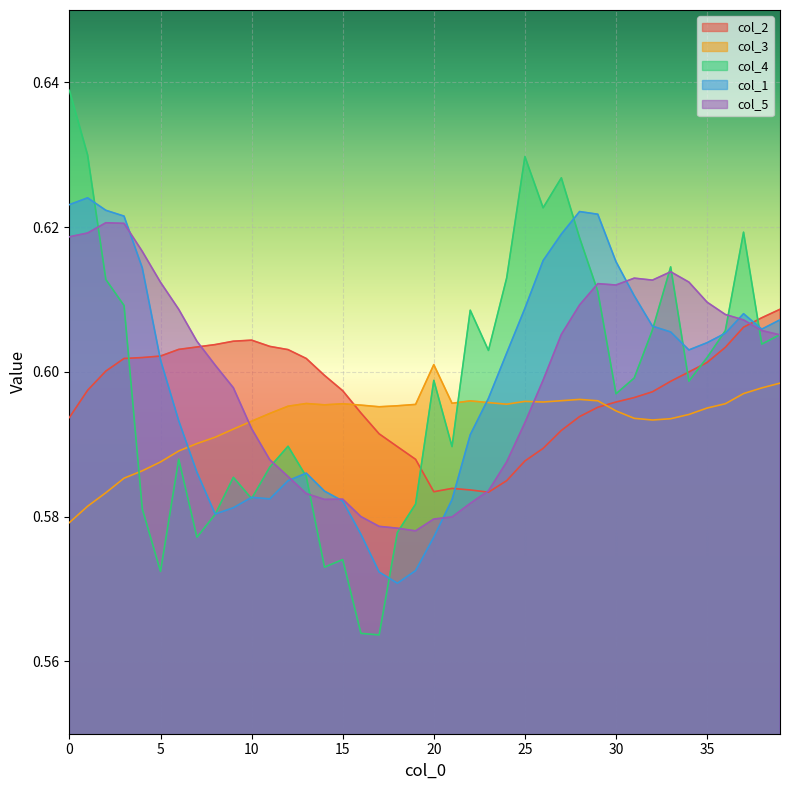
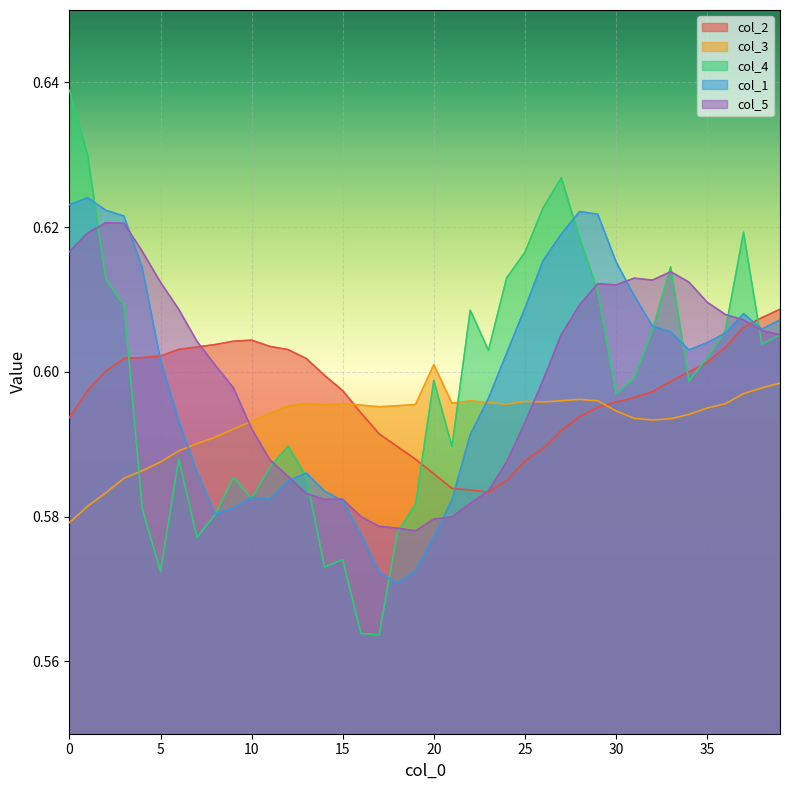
  {
    "col_2": {
      "0": 0.594,
      "5": 0.602,
      "10": 0.604,
      "15": 0.597,
-     "20": 0.583,
+     "20": 0.586,
      "25": 0.588,
      "30": 0.596,
      "35": 0.601
    },
    "col_3": {
      "0": 0.579,
      "5": 0.588,
      "10": 0.593,
      "15": 0.596,
      "20": 0.601,
      "25": 0.596,
      "30": 0.595,
      "35": 0.595
    },
    "col_4": {
      "0": 0.639,
      "5": 0.572,
      "15": 0.574,
      "20": 0.599,
-     "25": 0.630,
+     "25": 0.617,
      "30": 0.597,
      "35": 0.602
    },
    "col_1": {
      "0": 0.623,
      "5": 0.602,
      "20": 0.577,
      "25": 0.609,
      "30": 0.615,
      "35": 0.604
    },
    "col_5": {
-     "0": 0.619,
+     "0": 0.617,
      "5": 0.612,
      "10": 0.592,
      "20": 0.580,
      "25": 0.593,
      "30": 0.612,
      "35": 0.610
    }
  }
